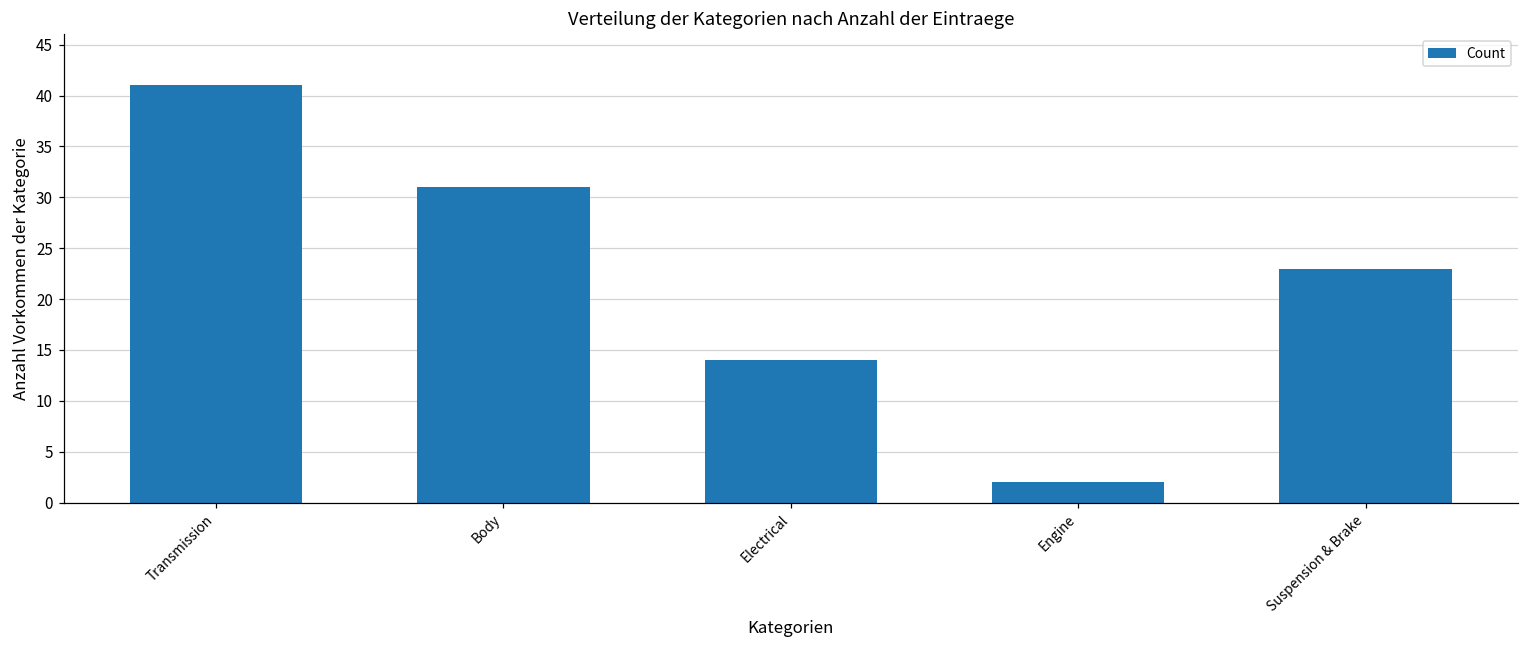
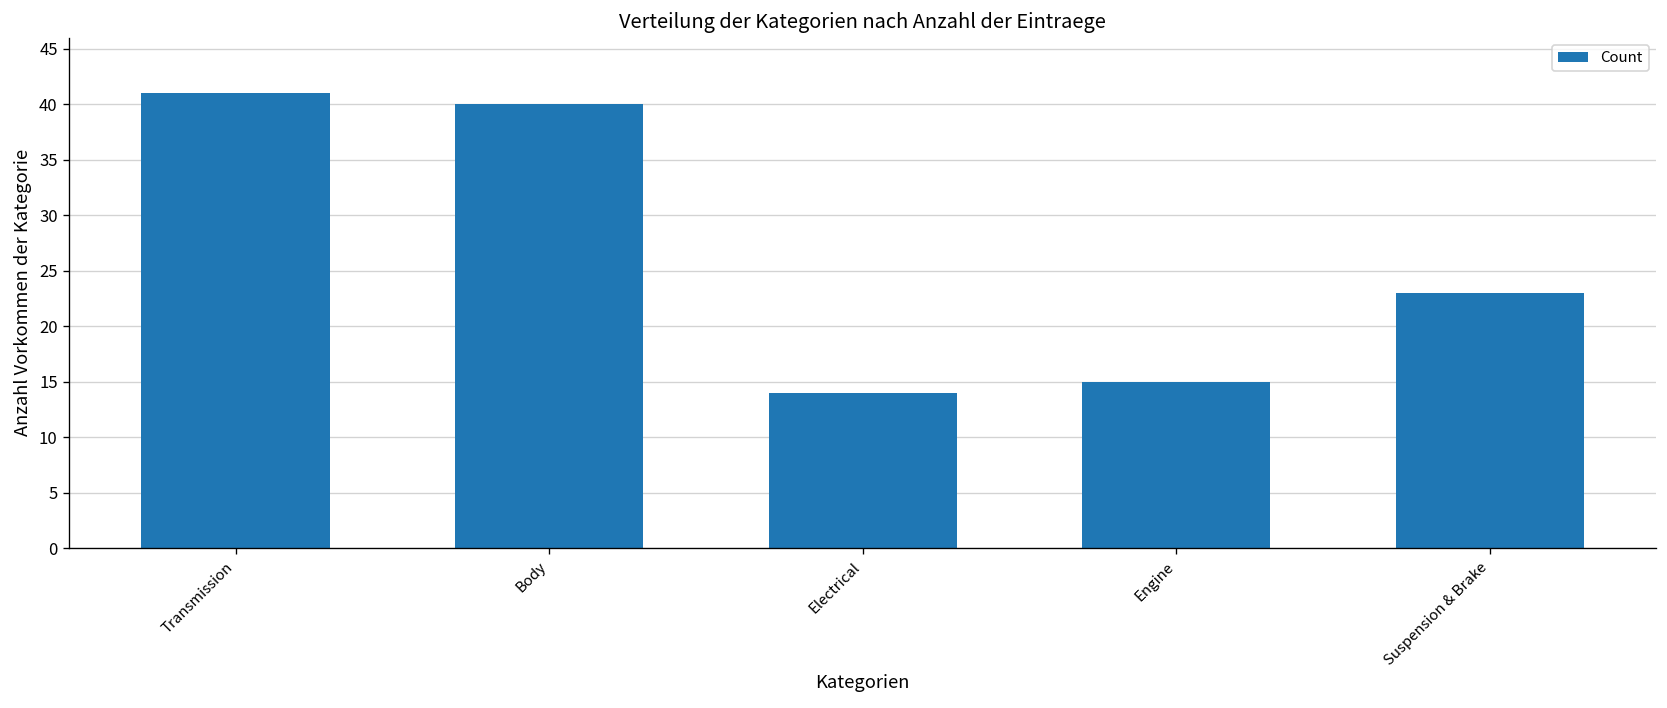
  {
    "Transmission": 41,
-   "Body": 31,
+   "Body": 40,
    "Electrical": 14,
-   "Engine": 2,
+   "Engine": 15,
    "Suspension & Brake": 23
  }
